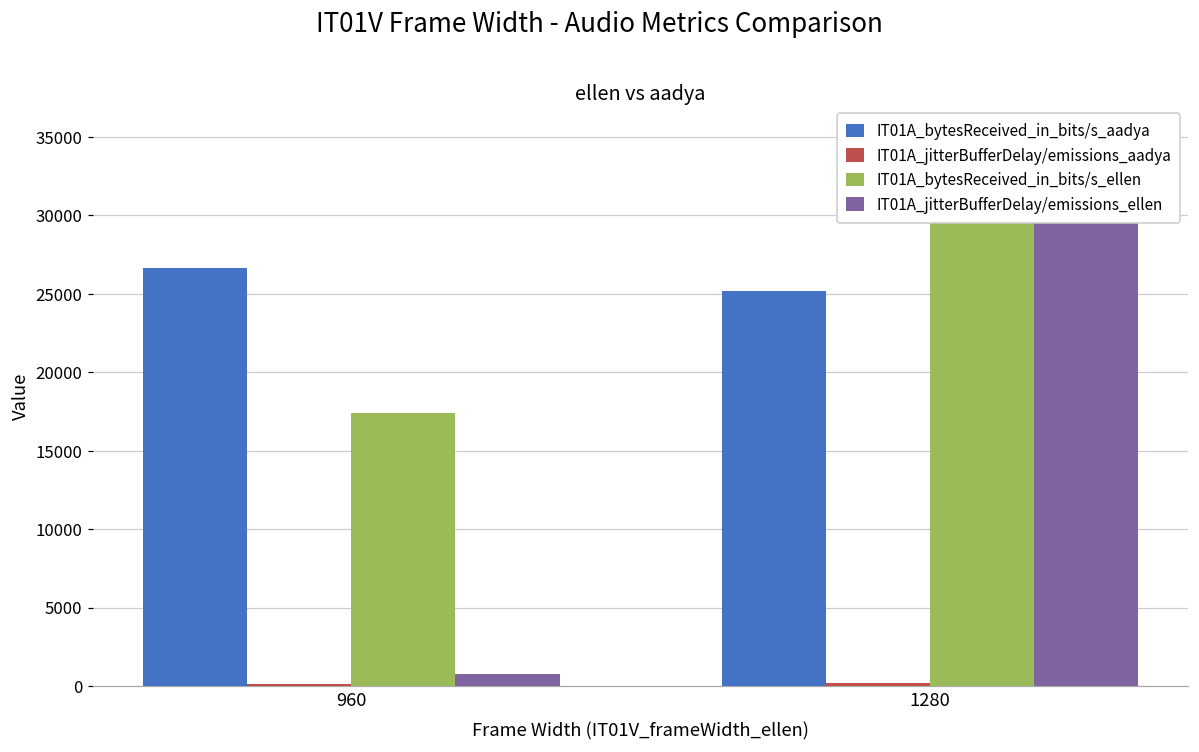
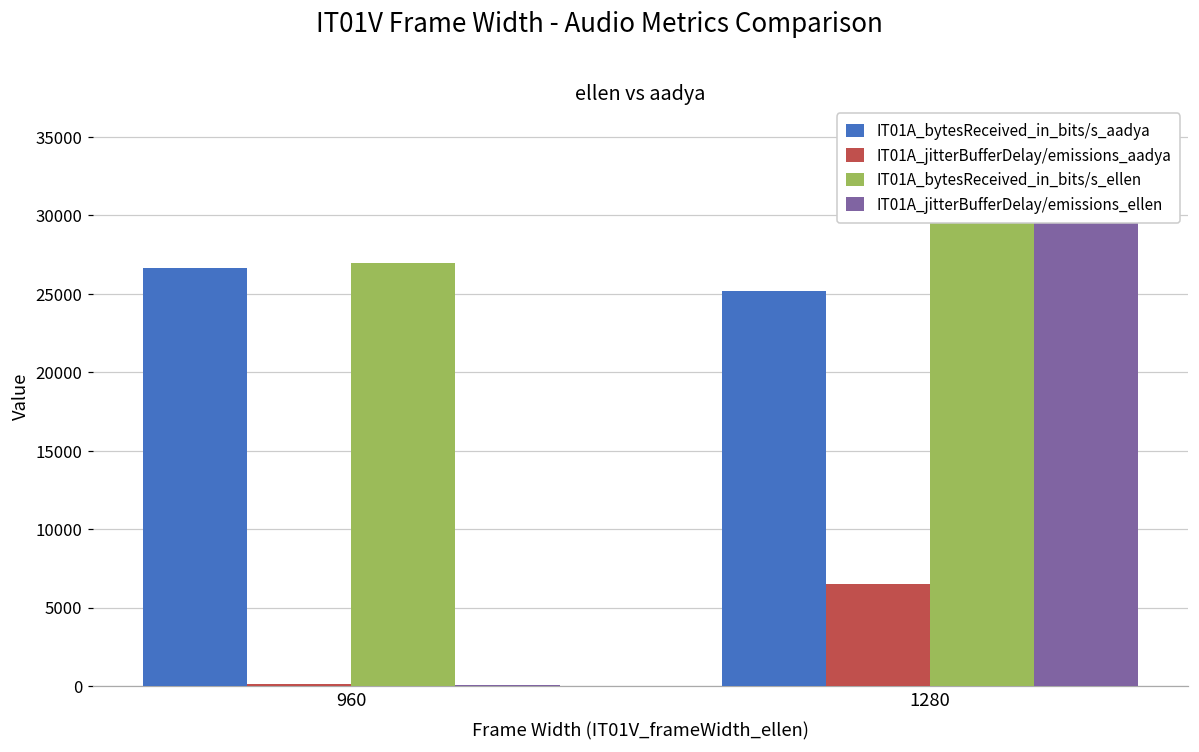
  {
    "IT01A_bytesReceived_in_bits/s_aadya": {
      "960": 26700,
      "1280": 25200
    },
    "IT01A_jitterBufferDelay/emissions_aadya": {
-     "1280": 200
+     "1280": 6500
    },
    "IT01A_bytesReceived_in_bits/s_ellen": {
-     "960": 17400
+     "960": 26900
    },
    "IT01A_jitterBufferDelay/emissions_ellen": {
-     "960": 700
+     "960": 100
    }
  }
